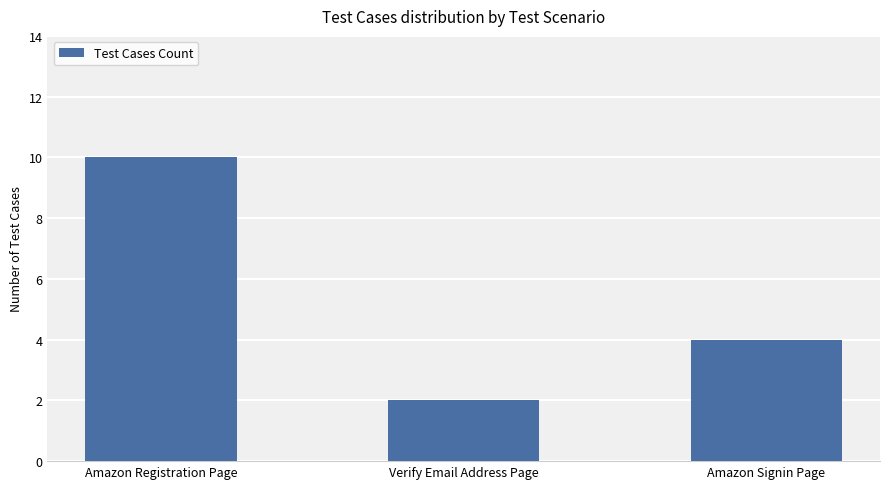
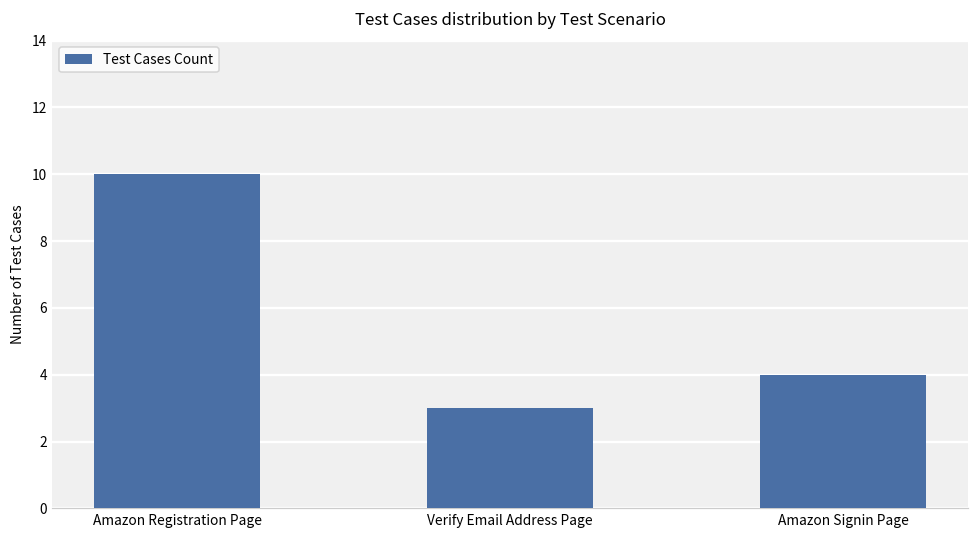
  {
    "Amazon Registration Page": 10,
-   "Verify Email Address Page": 2,
+   "Verify Email Address Page": 3,
    "Amazon Signin Page": 4
  }
